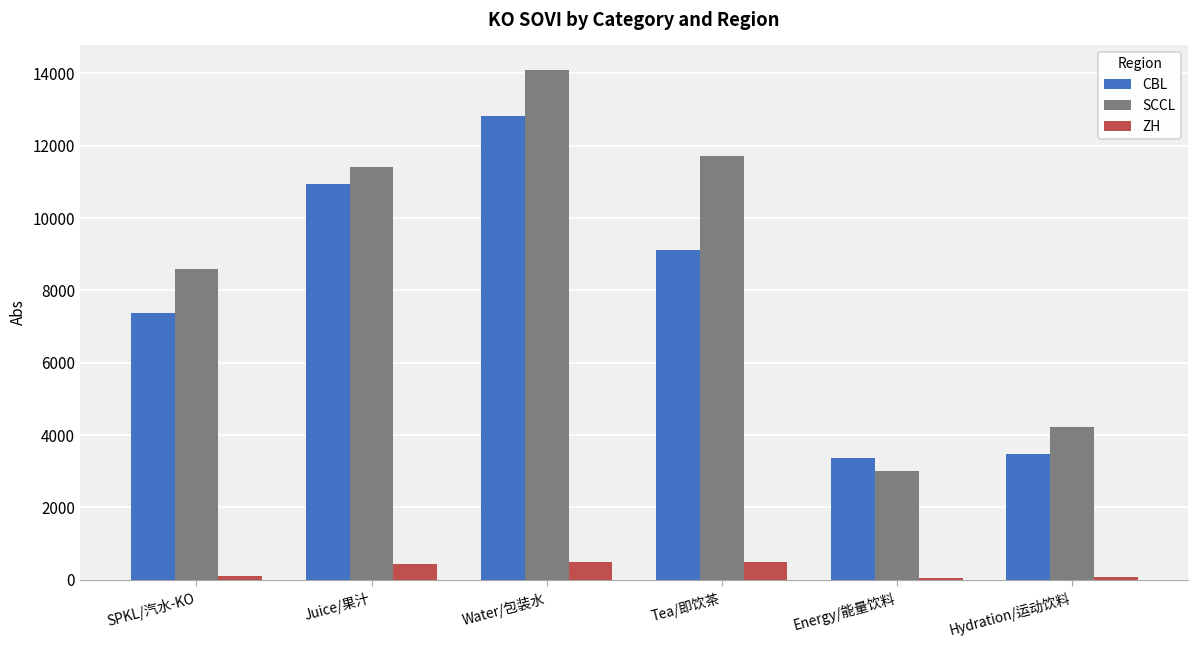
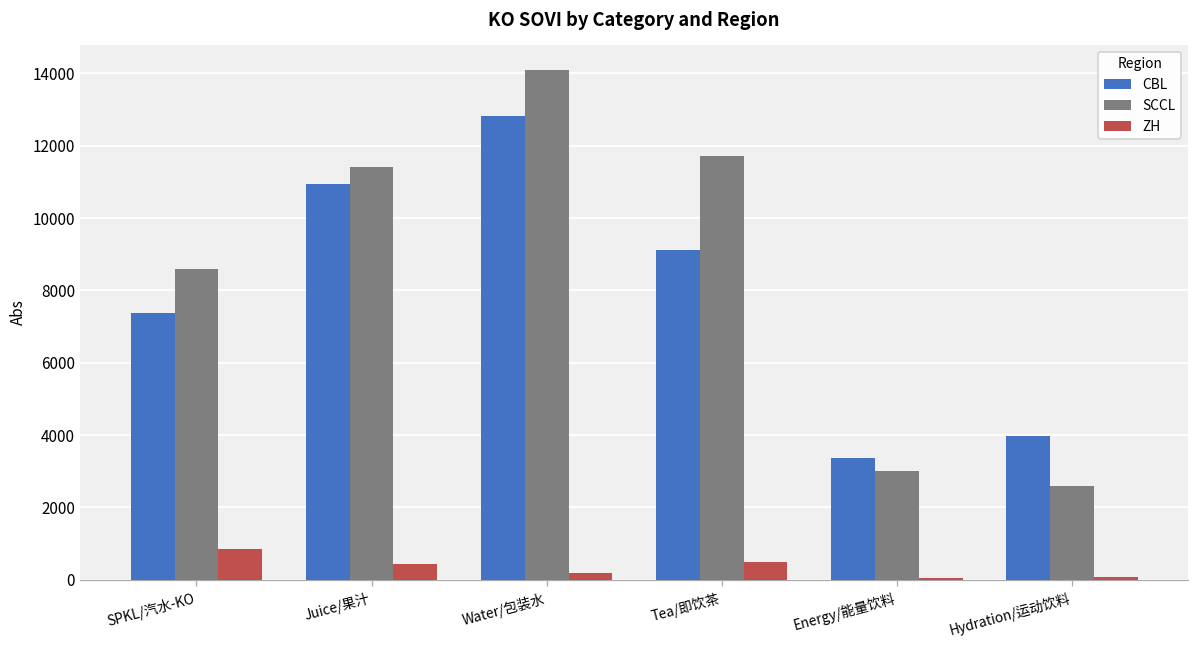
  {
    "CBL": {
      "SPKL/汽水-KO": 7400,
      "Juice/果汁": 10900,
      "Water/包装水": 12800,
      "Tea/即饮茶": 9100,
      "Energy/能量饮料": 3400,
-     "Hydration/运动饮料": 3500
+     "Hydration/运动饮料": 4000
    },
    "SCCL": {
      "SPKL/汽水-KO": 8600,
      "Juice/果汁": 11400,
      "Water/包装水": 14100,
      "Tea/即饮茶": 11700,
      "Energy/能量饮料": 3000,
-     "Hydration/运动饮料": 4200
+     "Hydration/运动饮料": 2600
    },
    "ZH": {
-     "SPKL/汽水-KO": 100,
+     "SPKL/汽水-KO": 800,
      "Juice/果汁": 400,
-     "Water/包装水": 500,
+     "Water/包装水": 200,
      "Tea/即饮茶": 500
    }
  }
